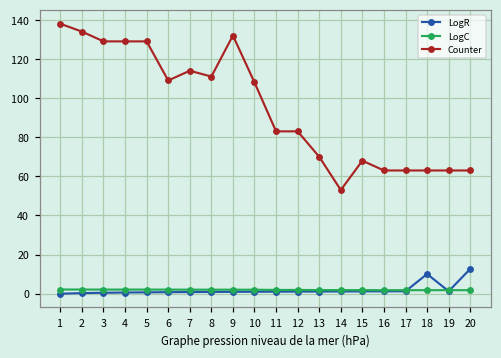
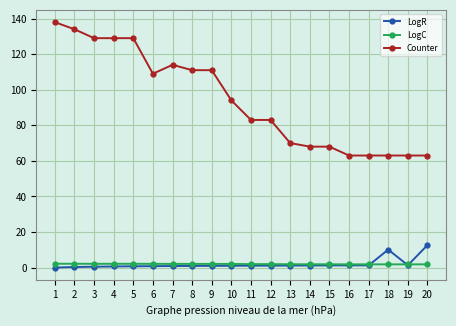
  {
    "LogR": {
      "1": 0,
      "2": 0,
      "3": 0,
      "4": 1,
      "18": 10,
      "20": 13
    },
    "LogC": {
      "1": 2,
      "2": 2,
      "3": 2,
      "4": 2,
      "18": 2,
      "20": 2
    },
    "Counter": {
      "1": 138,
      "2": 134,
      "3": 129,
      "4": 129,
      "5": 129,
      "6": 109,
      "7": 114,
      "8": 111,
-     "9": 132,
-     "10": 108,
+     "9": 111,
+     "10": 94,
      "11": 83,
      "12": 83,
      "13": 70,
-     "14": 53,
+     "14": 68,
      "15": 68,
      "16": 63,
      "17": 63,
      "18": 63,
      "19": 63,
      "20": 63
    }
  }
